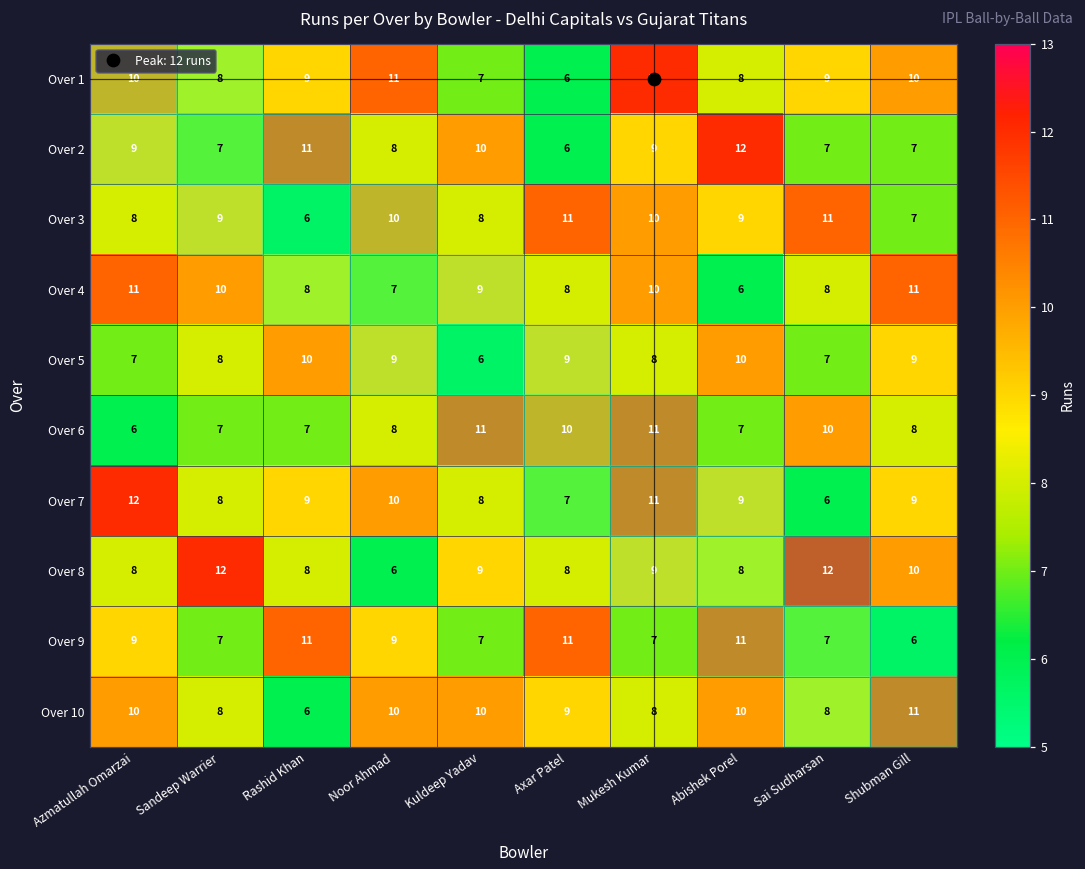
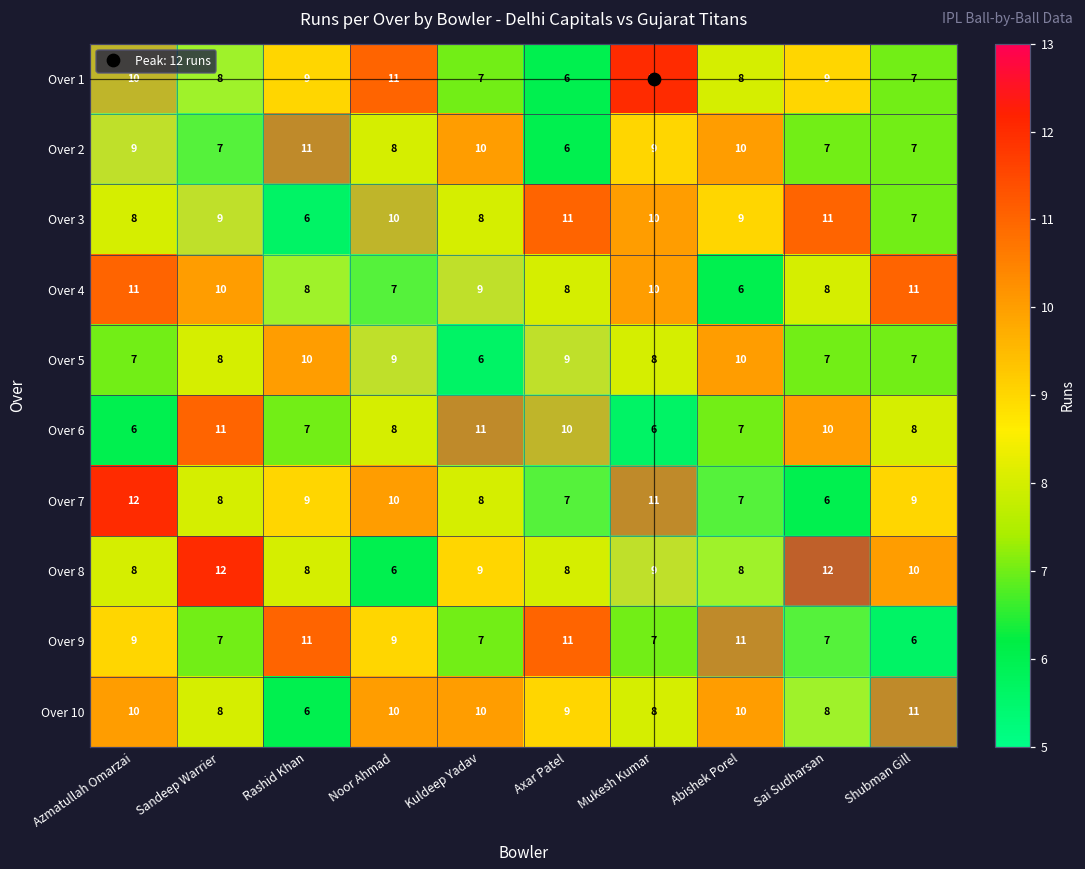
  {
    "Over 1": {
      "Azmatullah Omarzai": 10,
      "Sandeep Warrier": 8,
      "Rashid Khan": 9,
      "Noor Ahmad": 11,
      "Kuldeep Yadav": 7,
      "Axar Patel": 6,
      "Abishek Porel": 8,
      "Sai Sudharsan": 9,
-     "Shubman Gill": 10
+     "Shubman Gill": 7
    },
    "Over 2": {
      "Azmatullah Omarzai": 9,
      "Sandeep Warrier": 7,
      "Rashid Khan": 11,
      "Noor Ahmad": 8,
      "Kuldeep Yadav": 10,
      "Axar Patel": 6,
      "Mukesh Kumar": 9,
-     "Abishek Porel": 12,
+     "Abishek Porel": 10,
      "Sai Sudharsan": 7,
      "Shubman Gill": 7
    },
    "Over 3": {
      "Azmatullah Omarzai": 8,
      "Sandeep Warrier": 9,
      "Rashid Khan": 6,
      "Noor Ahmad": 10,
      "Kuldeep Yadav": 8,
      "Axar Patel": 11,
      "Mukesh Kumar": 10,
      "Abishek Porel": 9,
      "Sai Sudharsan": 11,
      "Shubman Gill": 7
    },
    "Over 4": {
      "Azmatullah Omarzai": 11,
      "Sandeep Warrier": 10,
      "Rashid Khan": 8,
      "Noor Ahmad": 7,
      "Kuldeep Yadav": 9,
      "Axar Patel": 8,
      "Mukesh Kumar": 10,
      "Abishek Porel": 6,
      "Sai Sudharsan": 8,
      "Shubman Gill": 11
    },
    "Over 5": {
      "Azmatullah Omarzai": 7,
      "Sandeep Warrier": 8,
      "Rashid Khan": 10,
      "Noor Ahmad": 9,
      "Kuldeep Yadav": 6,
      "Axar Patel": 9,
      "Mukesh Kumar": 8,
      "Abishek Porel": 10,
      "Sai Sudharsan": 7,
-     "Shubman Gill": 9
+     "Shubman Gill": 7
    },
    "Over 6": {
      "Azmatullah Omarzai": 6,
-     "Sandeep Warrier": 7,
+     "Sandeep Warrier": 11,
      "Rashid Khan": 7,
      "Noor Ahmad": 8,
      "Kuldeep Yadav": 11,
      "Axar Patel": 10,
-     "Mukesh Kumar": 11,
+     "Mukesh Kumar": 6,
      "Abishek Porel": 7,
      "Sai Sudharsan": 10,
      "Shubman Gill": 8
    },
    "Over 7": {
      "Azmatullah Omarzai": 12,
      "Sandeep Warrier": 8,
      "Rashid Khan": 9,
      "Noor Ahmad": 10,
      "Kuldeep Yadav": 8,
      "Axar Patel": 7,
      "Mukesh Kumar": 11,
-     "Abishek Porel": 9,
+     "Abishek Porel": 7,
      "Sai Sudharsan": 6,
      "Shubman Gill": 9
    },
    "Over 8": {
      "Azmatullah Omarzai": 8,
      "Sandeep Warrier": 12,
      "Rashid Khan": 8,
      "Noor Ahmad": 6,
      "Kuldeep Yadav": 9,
      "Axar Patel": 8,
      "Mukesh Kumar": 9,
      "Abishek Porel": 8,
      "Sai Sudharsan": 12,
      "Shubman Gill": 10
    },
    "Over 9": {
      "Azmatullah Omarzai": 9,
      "Sandeep Warrier": 7,
      "Rashid Khan": 11,
      "Noor Ahmad": 9,
      "Kuldeep Yadav": 7,
      "Axar Patel": 11,
      "Mukesh Kumar": 7,
      "Abishek Porel": 11,
      "Sai Sudharsan": 7,
      "Shubman Gill": 6
    },
    "Over 10": {
      "Azmatullah Omarzai": 10,
      "Sandeep Warrier": 8,
      "Rashid Khan": 6,
      "Noor Ahmad": 10,
      "Kuldeep Yadav": 10,
      "Axar Patel": 9,
      "Mukesh Kumar": 8,
      "Abishek Porel": 10,
      "Sai Sudharsan": 8,
      "Shubman Gill": 11
    }
  }
